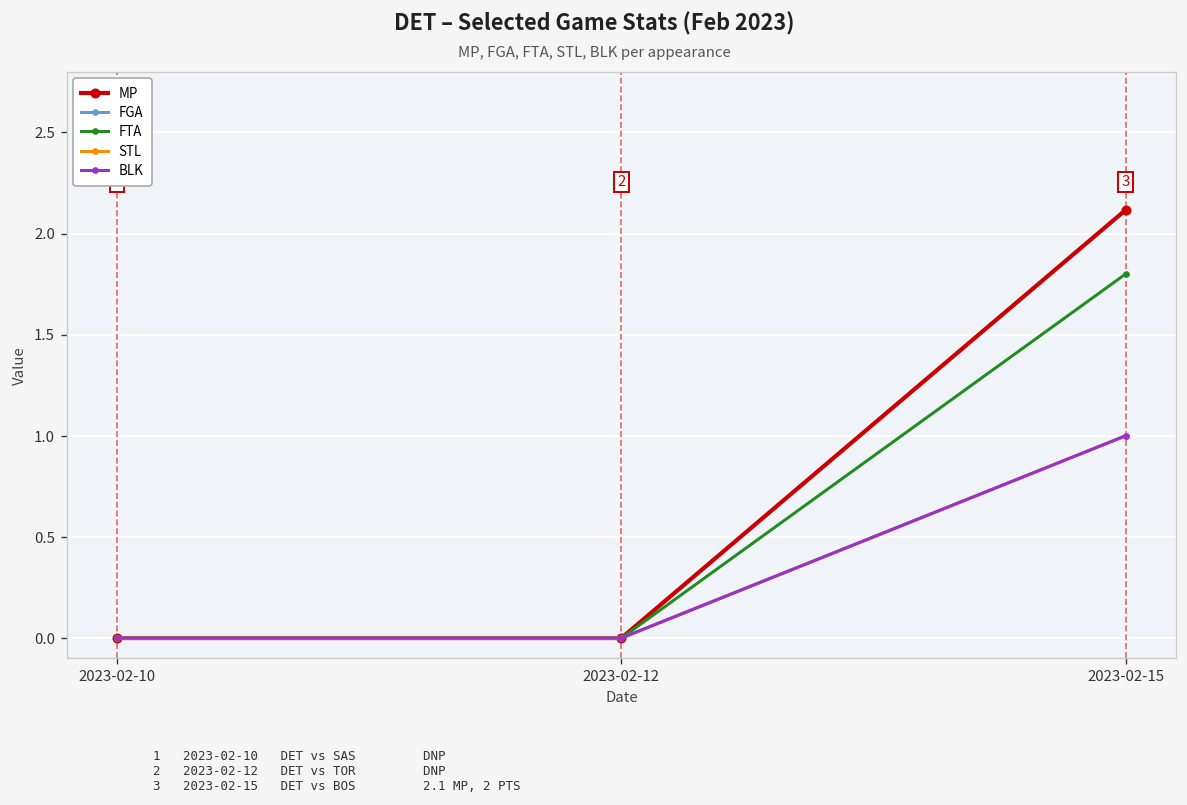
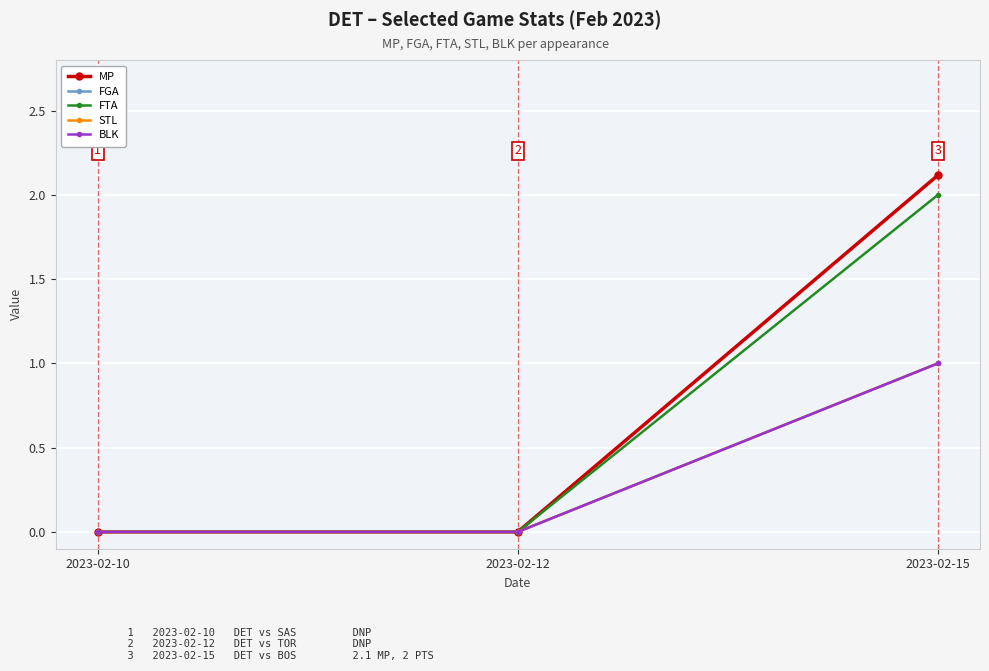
  {
    "BLK": {
      "2023-02-15": 1.0
    },
    "FTA": {
-     "2023-02-15": 1.8
+     "2023-02-15": 2.0
    }
  }
